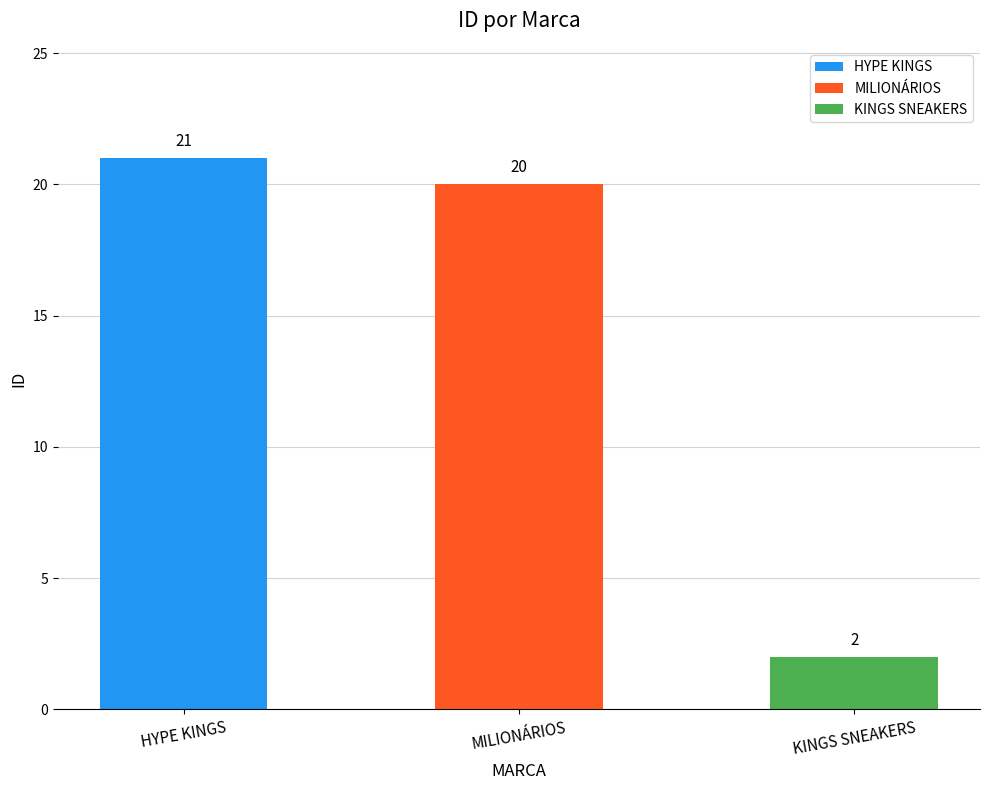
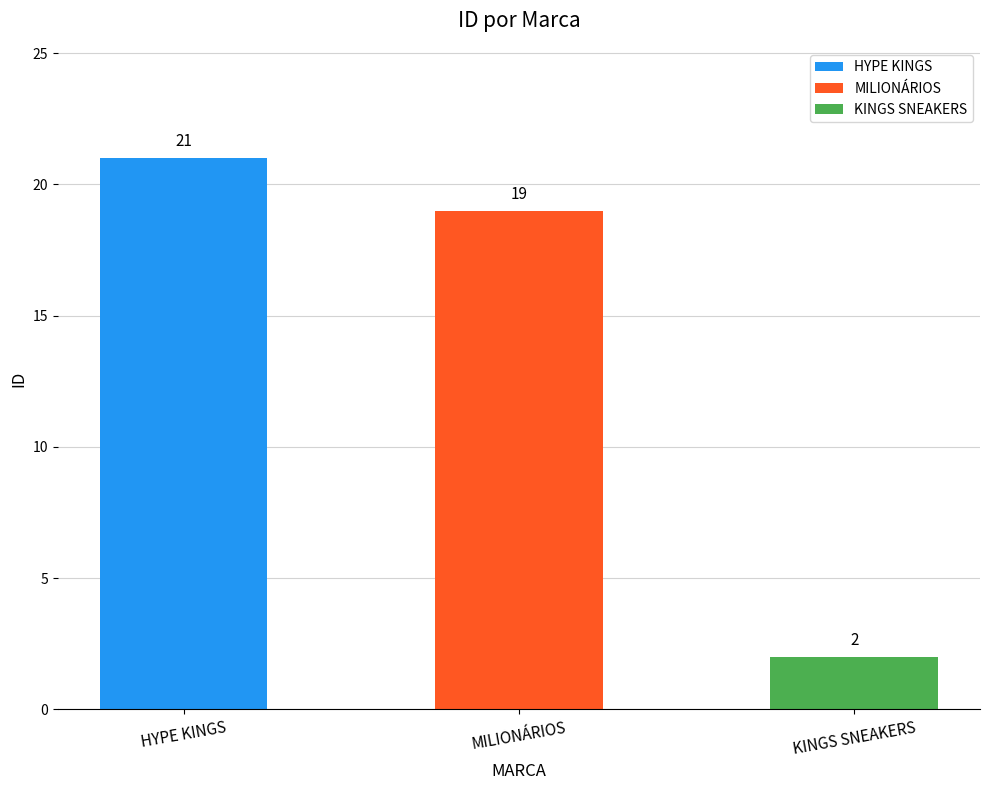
  {
    "HYPE KINGS": 21,
-   "MILIONÁRIOS": 20,
+   "MILIONÁRIOS": 19,
    "KINGS SNEAKERS": 2
  }
